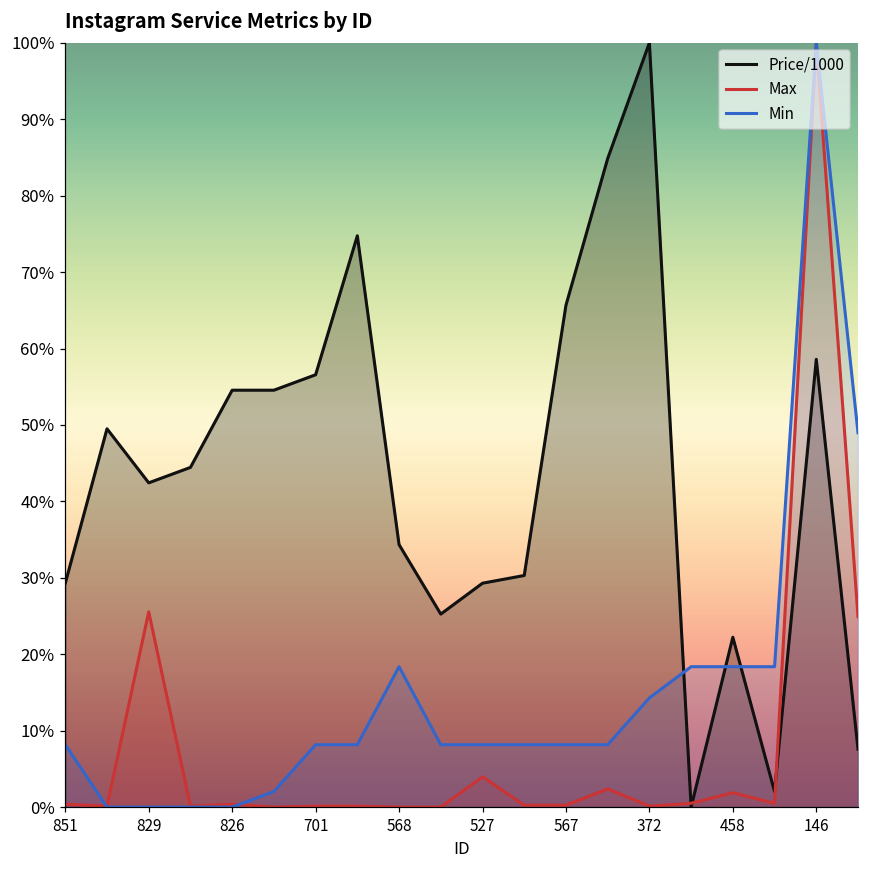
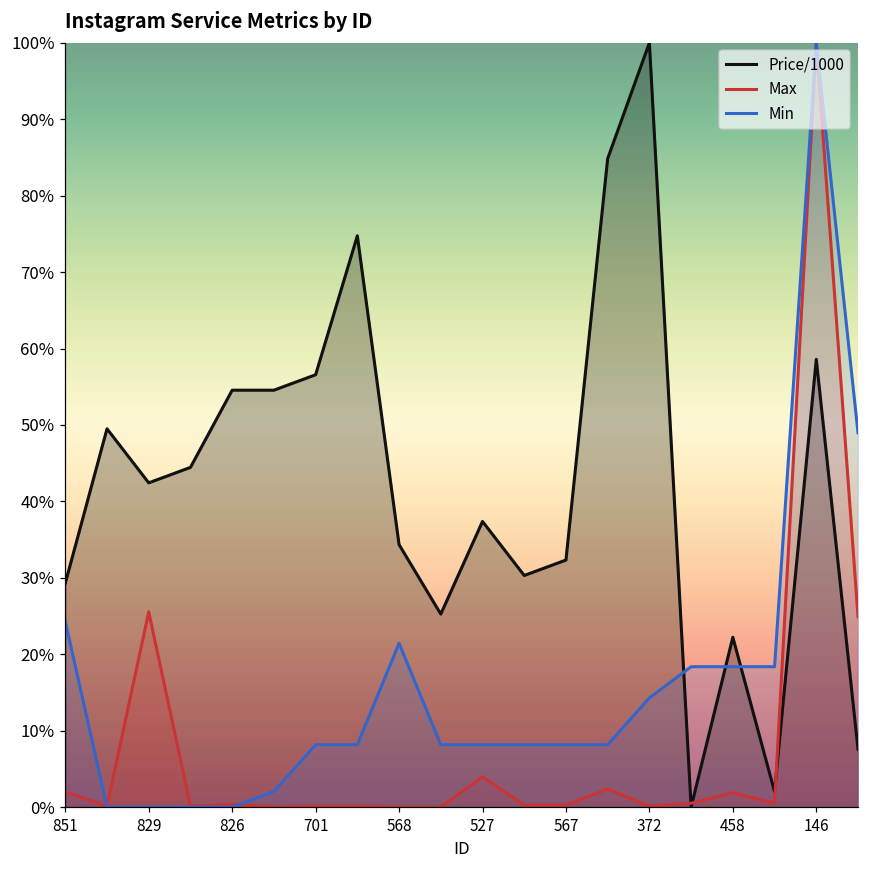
  {
    "Price/1000": {
      "851": "29%",
      "829": "42%",
      "826": "55%",
      "701": "57%",
      "568": "34%",
-     "527": "29%",
-     "567": "66%",
+     "527": "37%",
+     "567": "32%",
      "372": "100%",
      "458": "22%",
      "146": "59%"
    },
    "Max": {
-     "851": "0%",
+     "851": "2%",
      "829": "26%",
      "826": "0%",
      "701": "0%",
      "568": "0%",
      "527": "4%",
      "567": "0%",
      "372": "0%",
      "458": "2%"
    },
    "Min": {
-     "851": "8%",
+     "851": "24%",
      "829": "0%",
      "826": "0%",
      "701": "8%",
-     "568": "18%",
+     "568": "21%",
      "527": "8%",
      "567": "8%",
      "372": "14%",
      "458": "18%"
    }
  }
